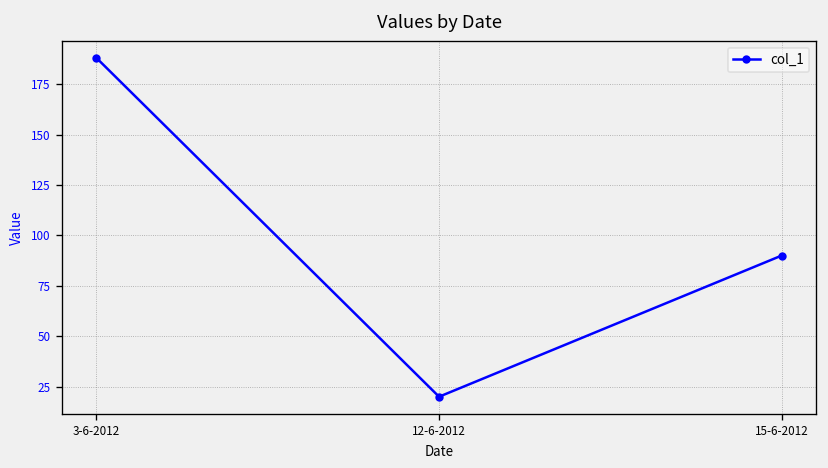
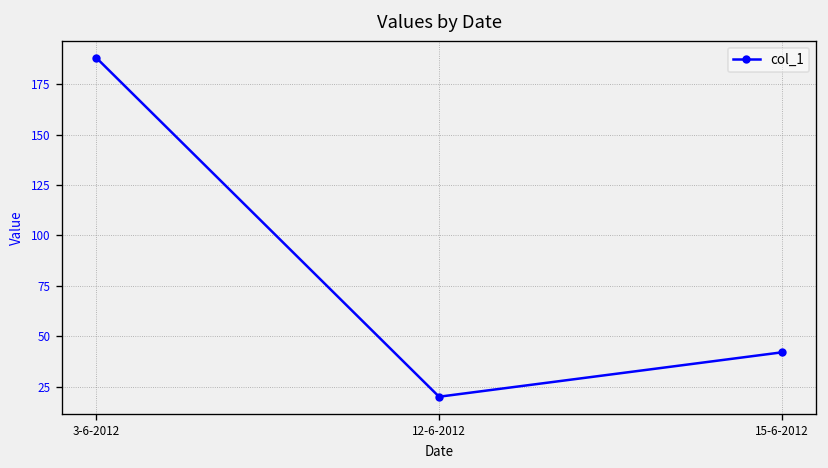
  {
    "3-6-2012": 188,
    "12-6-2012": 20,
-   "15-6-2012": 90
+   "15-6-2012": 42
  }
